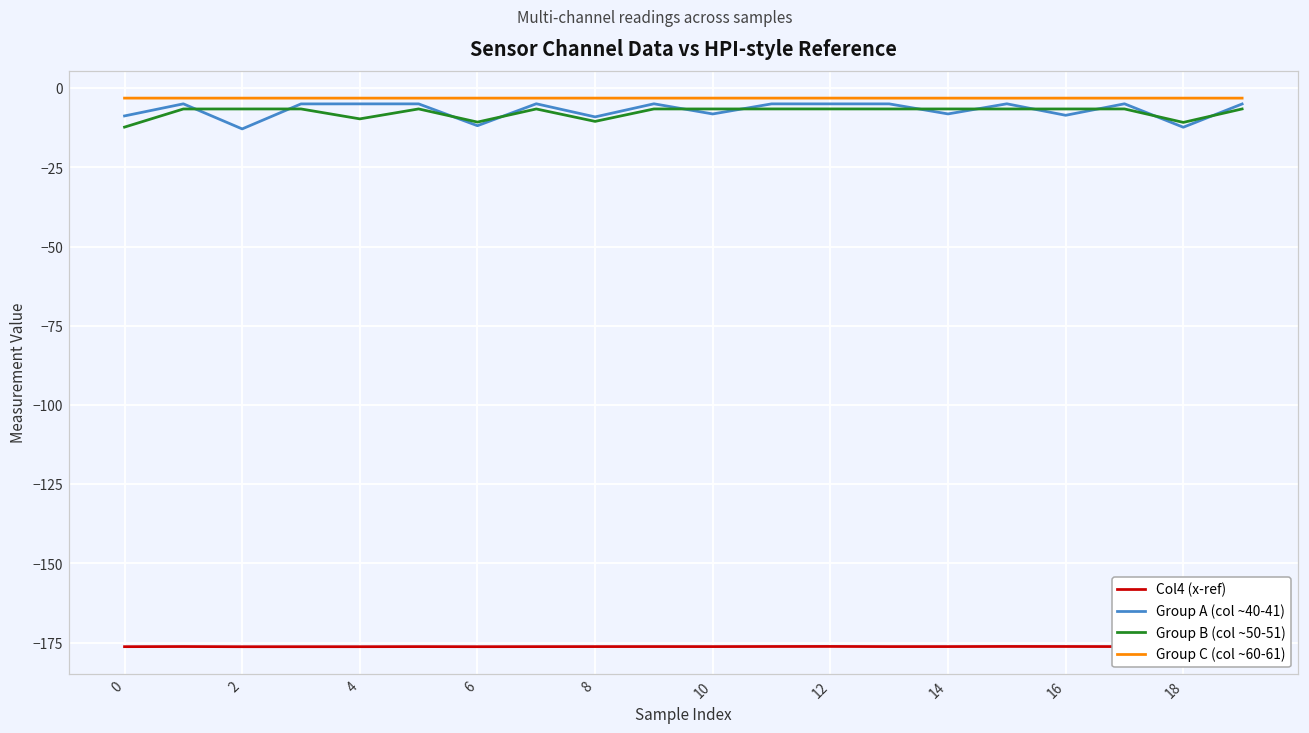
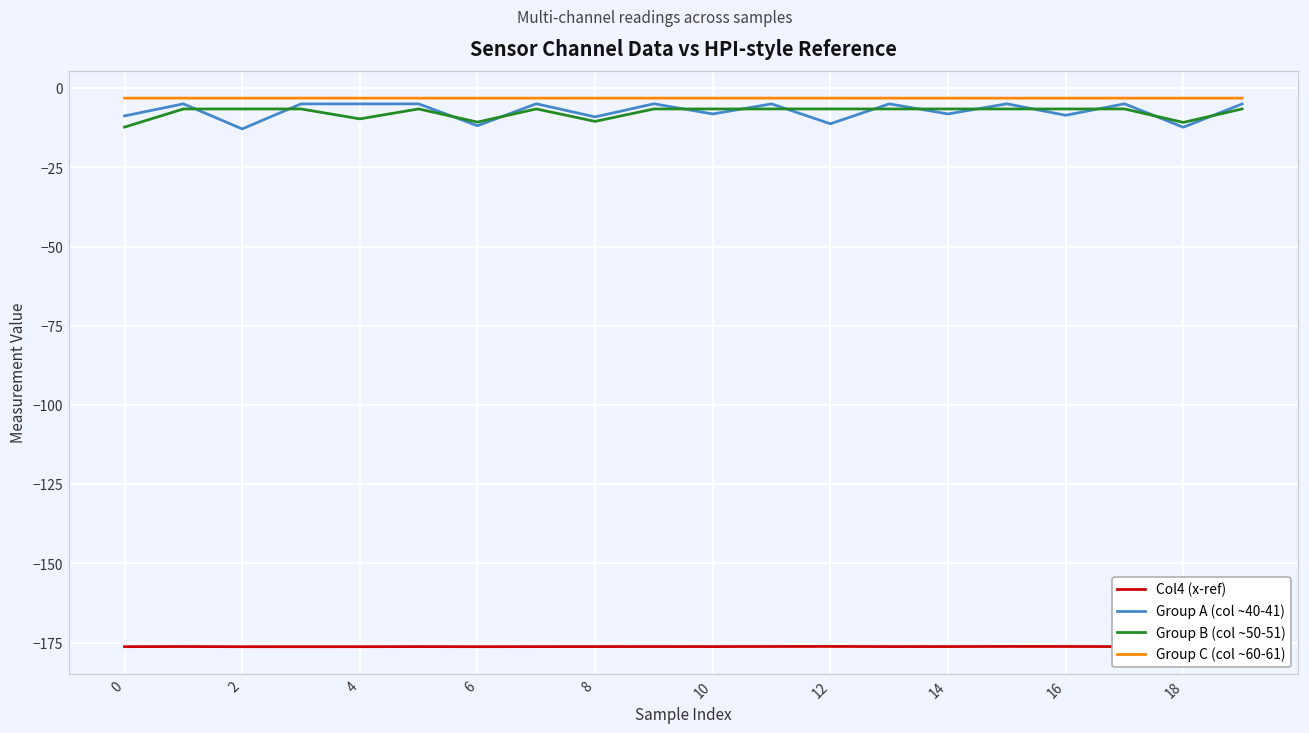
  {
    "Col4 (x-ref)": {
      "0": -176,
      "2": -176,
      "4": -176,
      "6": -176,
      "8": -176,
      "10": -176,
      "12": -176,
      "14": -176,
      "16": -176
    },
    "Group A (col ~40-41)": {
      "0": -9,
      "2": -13,
      "4": -5,
      "6": -12,
      "8": -9,
      "10": -8,
-     "12": -5,
+     "12": -11,
      "14": -8,
      "16": -9,
      "18": -12
    },
    "Group B (col ~50-51)": {
      "0": -12,
      "2": -7,
      "4": -10,
      "6": -11,
      "8": -10,
      "10": -7,
      "12": -7,
      "14": -7,
      "16": -7,
      "18": -11
    },
    "Group C (col ~60-61)": {
      "0": -3,
      "2": -3,
      "4": -3,
      "6": -3,
      "8": -3,
      "10": -3,
      "12": -3,
      "14": -3,
      "16": -3,
      "18": -3
    }
  }
